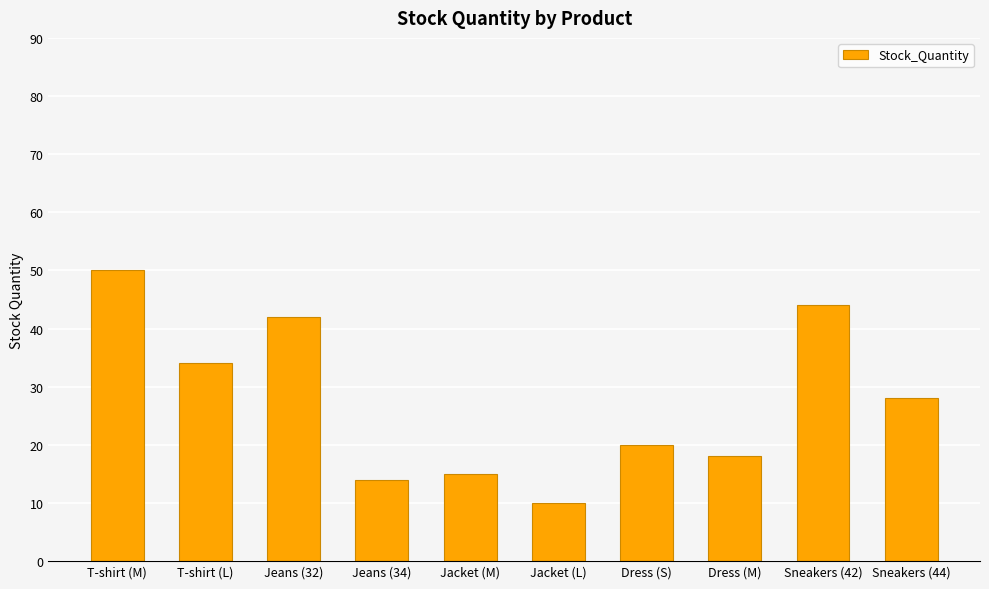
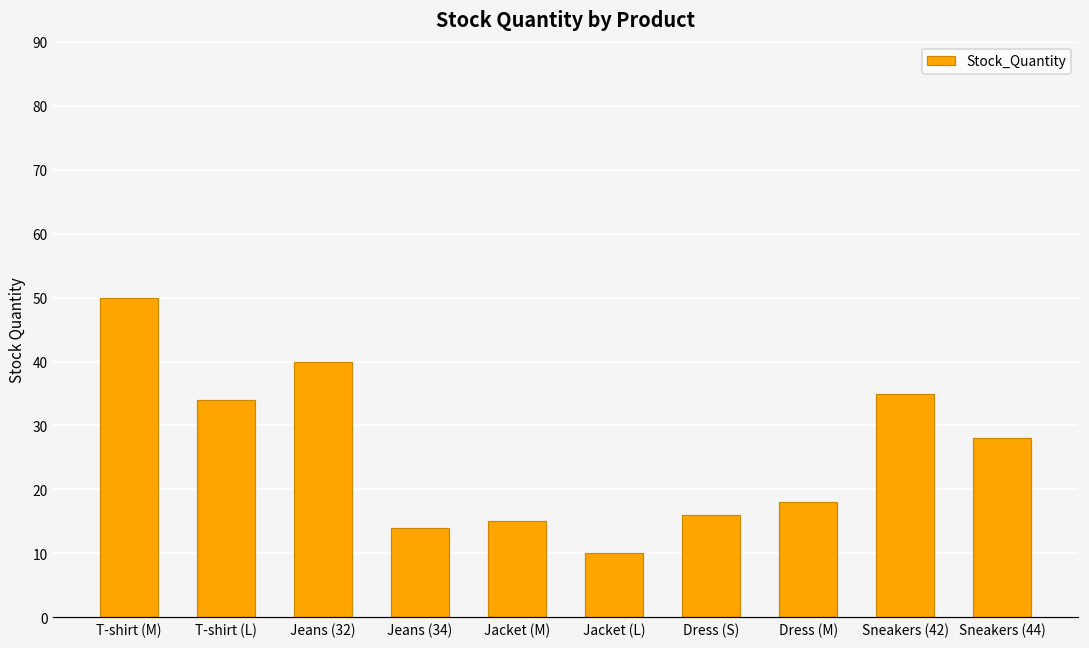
  {
    "T-shirt (M)": 50,
    "T-shirt (L)": 34,
-   "Jeans (32)": 42,
+   "Jeans (32)": 40,
    "Jeans (34)": 14,
    "Jacket (M)": 15,
    "Jacket (L)": 10,
-   "Dress (S)": 20,
+   "Dress (S)": 16,
    "Dress (M)": 18,
-   "Sneakers (42)": 44,
+   "Sneakers (42)": 35,
    "Sneakers (44)": 28
  }
